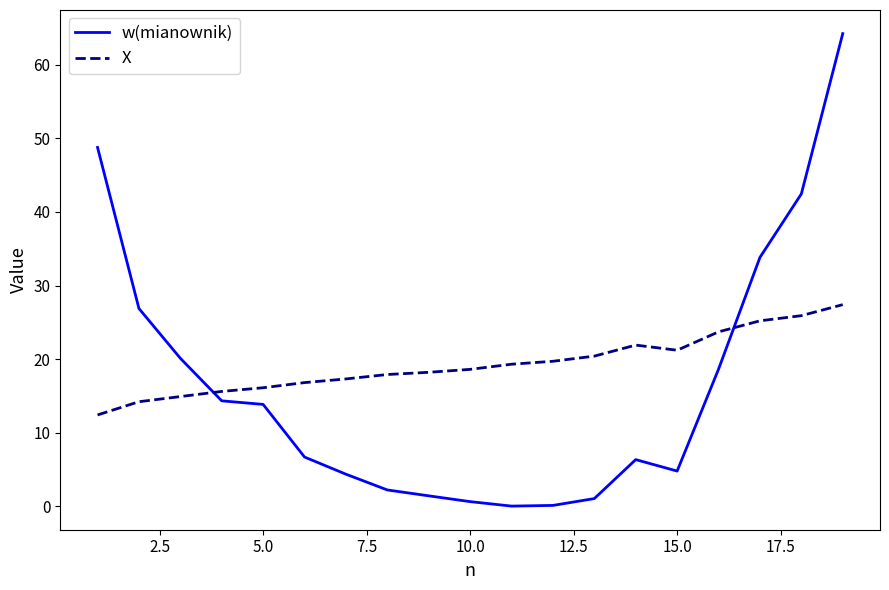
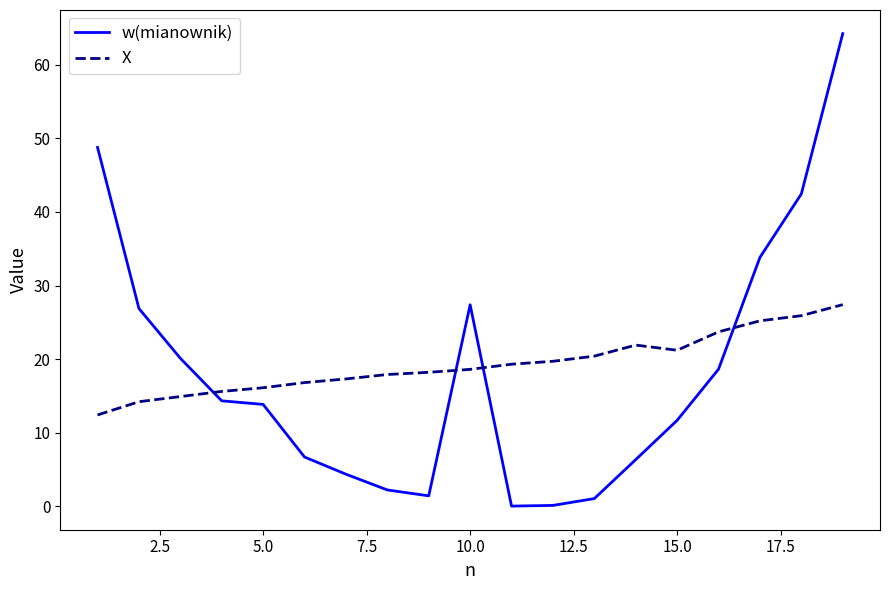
  {
    "w(mianownik)": {
      "5.0": 14,
-     "10.0": 1,
-     "15.0": 5
+     "10.0": 27,
+     "15.0": 12
    },
    "X": {
      "5.0": 16,
      "10.0": 19,
      "15.0": 21
    }
  }
